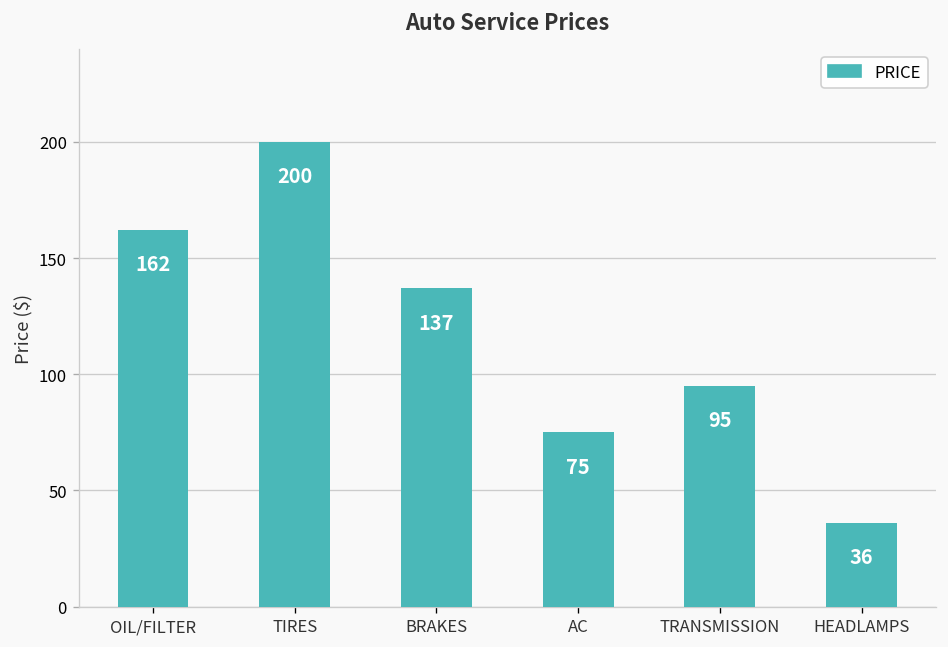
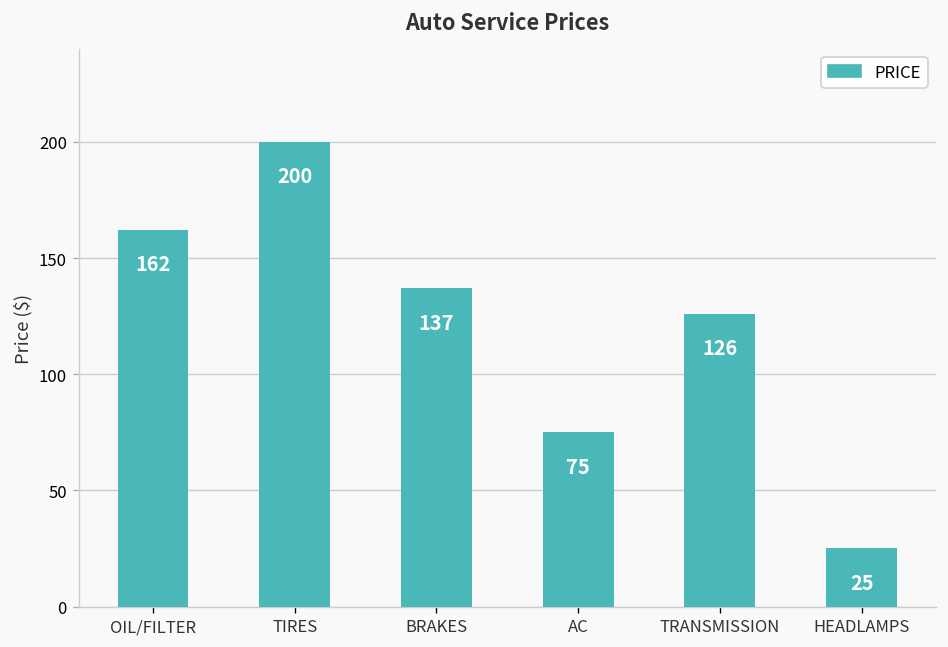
  {
    "OIL/FILTER": 162,
    "TIRES": 200,
    "BRAKES": 137,
    "AC": 75,
-   "TRANSMISSION": 95,
-   "HEADLAMPS": 36
+   "TRANSMISSION": 126,
+   "HEADLAMPS": 25
  }
